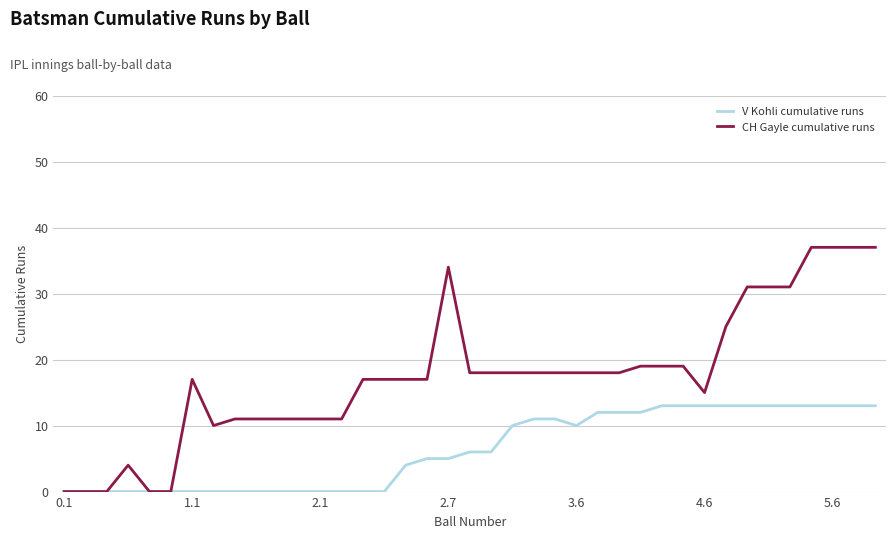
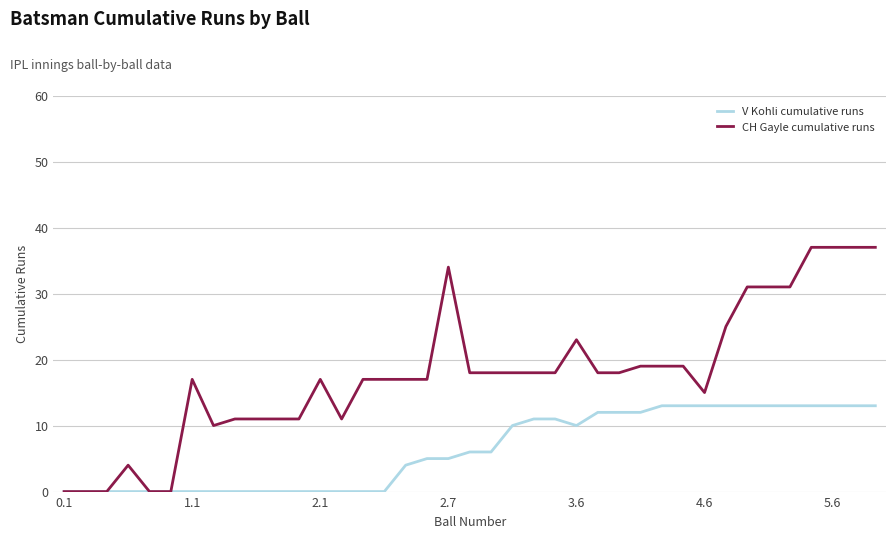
  {
    "V Kohli cumulative runs": {
      "1.1": 0,
      "2.1": 0,
      "2.7": 5,
      "3.6": 10,
      "4.6": 13,
      "5.6": 13
    },
    "CH Gayle cumulative runs": {
      "1.1": 17,
-     "2.1": 11,
+     "2.1": 17,
      "2.7": 34,
-     "3.6": 18,
+     "3.6": 23,
      "4.6": 15,
      "5.6": 37
    }
  }
